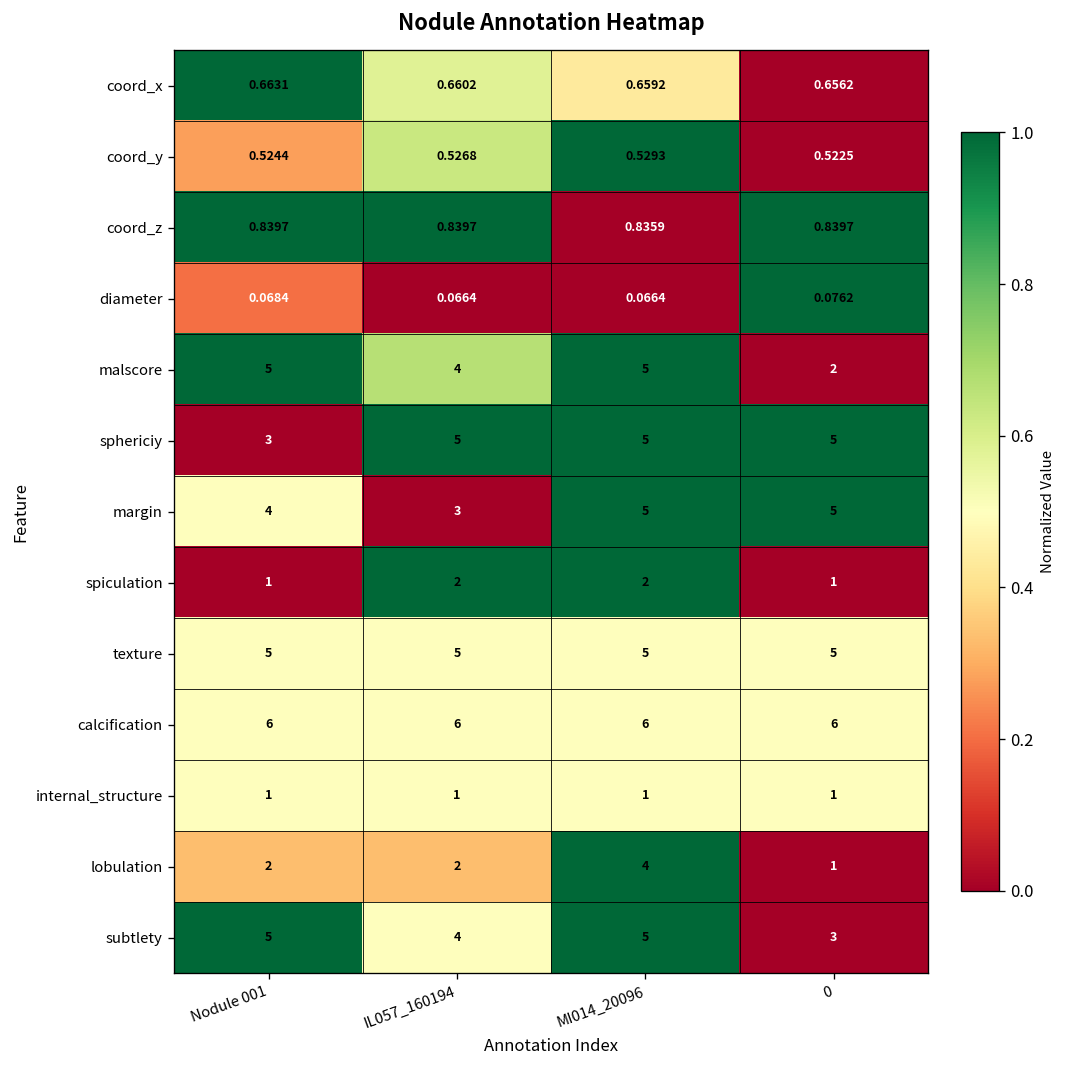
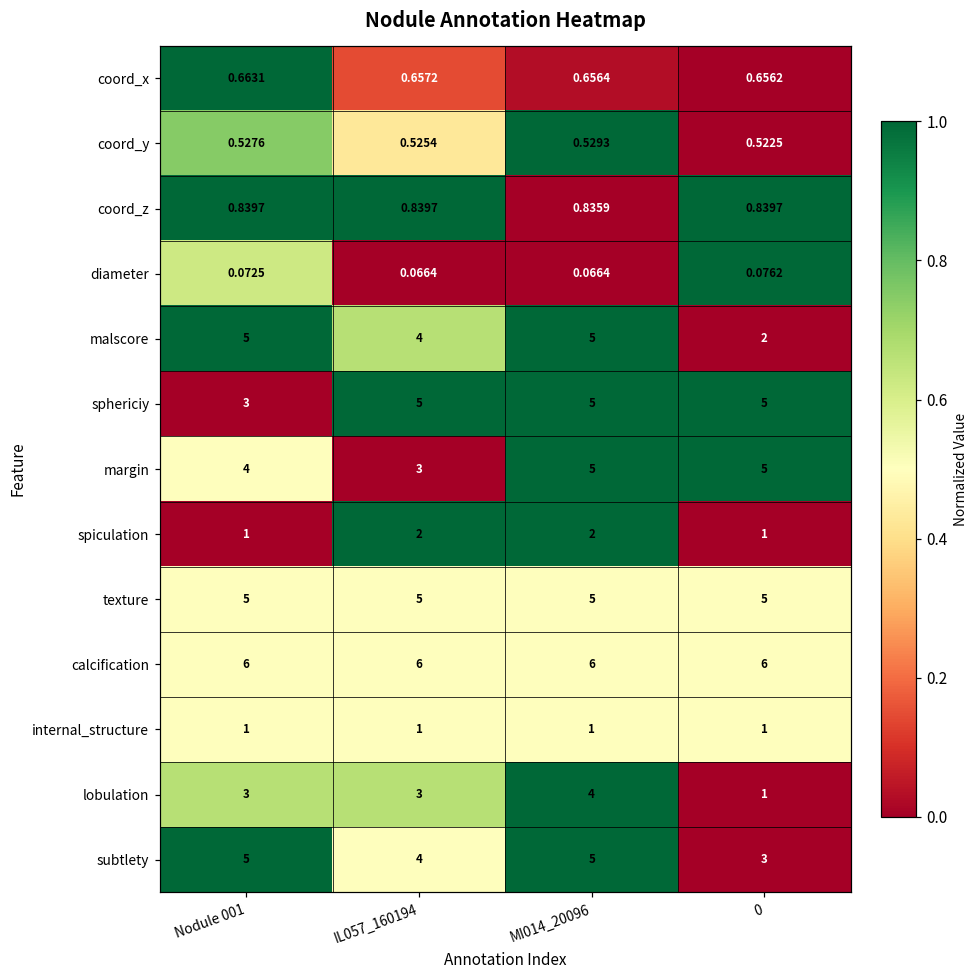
  {
    "coord_x": {
      "Nodule 001": 0.6631,
-     "IL057_160194": 0.6602,
-     "MI014_20096": 0.6592,
+     "IL057_160194": 0.6572,
+     "MI014_20096": 0.6564,
      "0": 0.6562
    },
    "coord_y": {
-     "Nodule 001": 0.5244,
-     "IL057_160194": 0.5268,
+     "Nodule 001": 0.5276,
+     "IL057_160194": 0.5254,
      "MI014_20096": 0.5293,
      "0": 0.5225
    },
    "coord_z": {
      "Nodule 001": 0.8397,
      "IL057_160194": 0.8397,
      "MI014_20096": 0.8359,
      "0": 0.8397
    },
    "diameter": {
-     "Nodule 001": 0.0684,
+     "Nodule 001": 0.0725,
      "IL057_160194": 0.0664,
      "MI014_20096": 0.0664,
      "0": 0.0762
    },
    "malscore": {
      "Nodule 001": 5,
      "IL057_160194": 4,
      "MI014_20096": 5,
      "0": 2
    },
    "sphericiy": {
      "Nodule 001": 3,
      "IL057_160194": 5,
      "MI014_20096": 5,
      "0": 5
    },
    "margin": {
      "Nodule 001": 4,
      "IL057_160194": 3,
      "MI014_20096": 5,
      "0": 5
    },
    "spiculation": {
      "Nodule 001": 1,
      "IL057_160194": 2,
      "MI014_20096": 2,
      "0": 1
    },
    "texture": {
      "Nodule 001": 5,
      "IL057_160194": 5,
      "MI014_20096": 5,
      "0": 5
    },
    "calcification": {
      "Nodule 001": 6,
      "IL057_160194": 6,
      "MI014_20096": 6,
      "0": 6
    },
    "internal_structure": {
      "Nodule 001": 1,
      "IL057_160194": 1,
      "MI014_20096": 1,
      "0": 1
    },
    "lobulation": {
-     "Nodule 001": 2,
-     "IL057_160194": 2,
+     "Nodule 001": 3,
+     "IL057_160194": 3,
      "MI014_20096": 4,
      "0": 1
    },
    "subtlety": {
      "Nodule 001": 5,
      "IL057_160194": 4,
      "MI014_20096": 5,
      "0": 3
    }
  }
